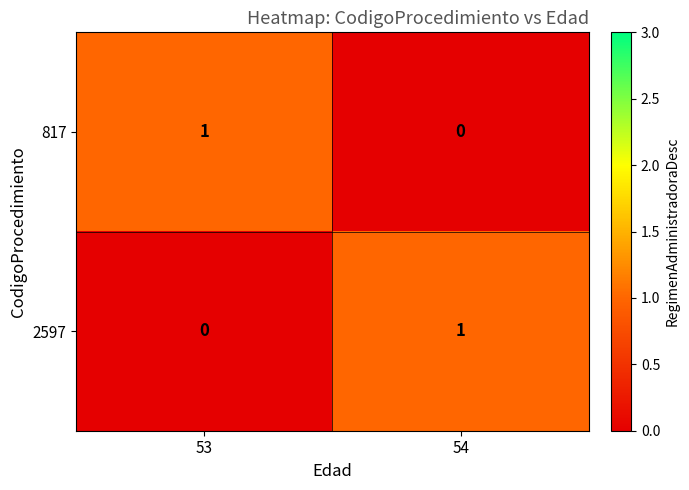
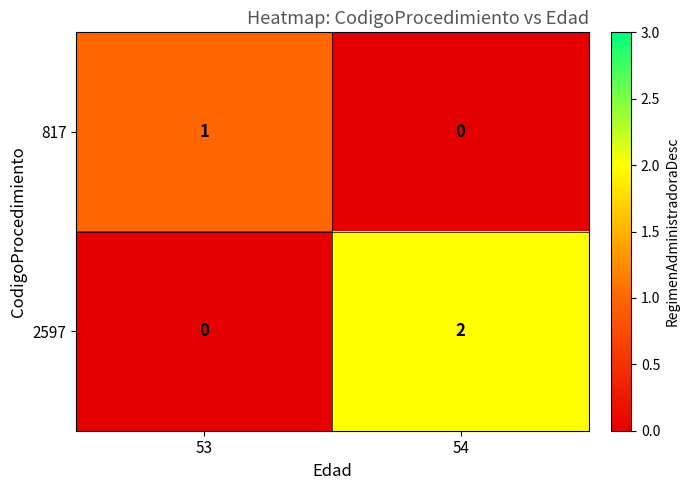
  {
    "817": {
      "53": 1,
      "54": 0
    },
    "2597": {
      "53": 0,
-     "54": 1
+     "54": 2
    }
  }
